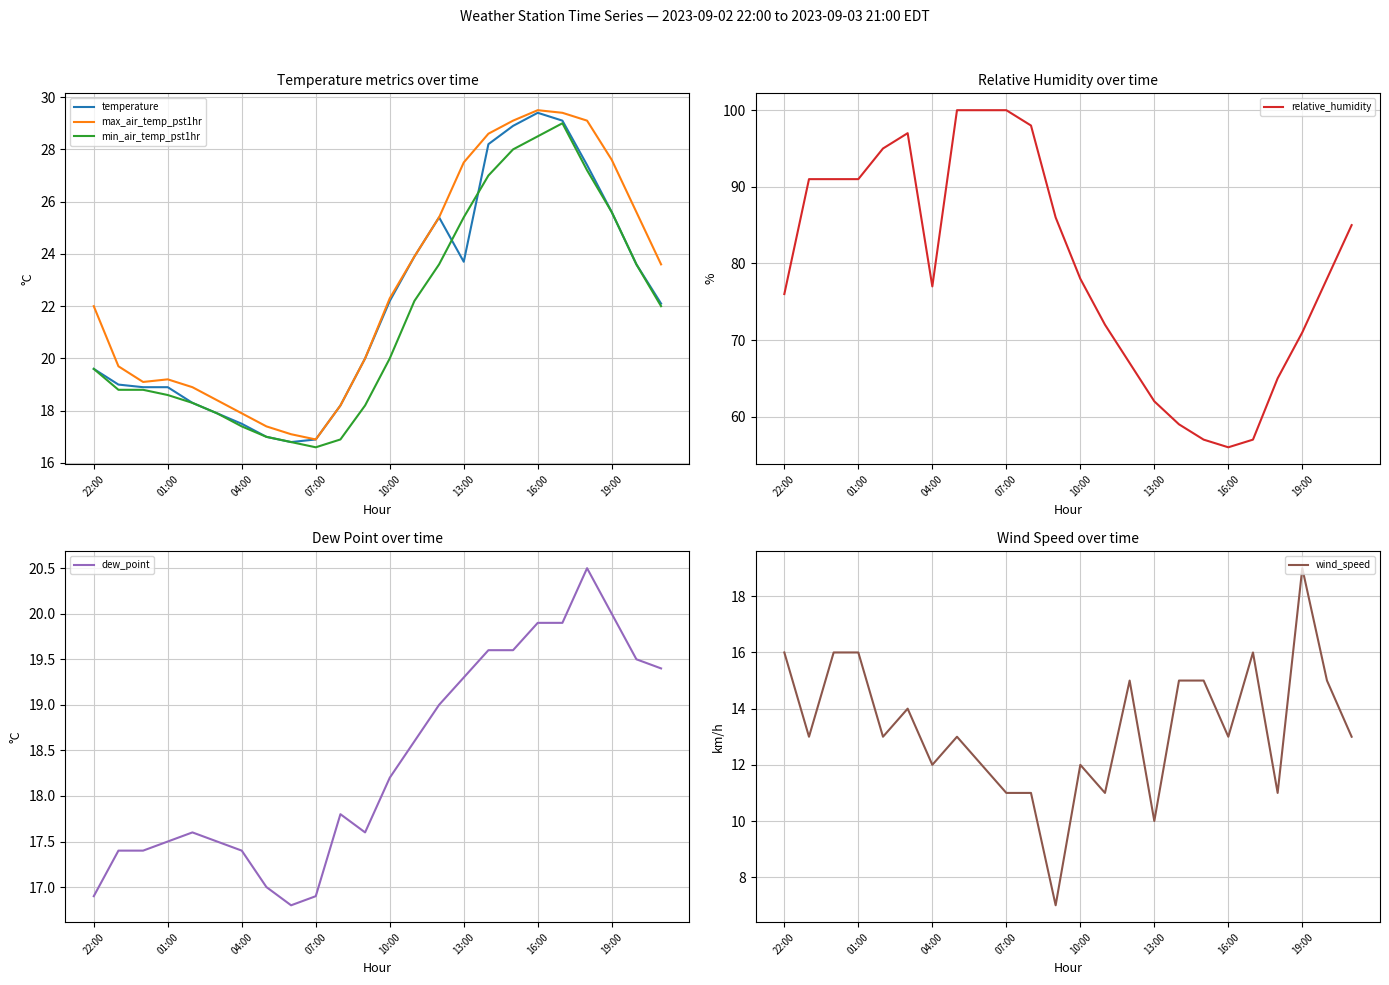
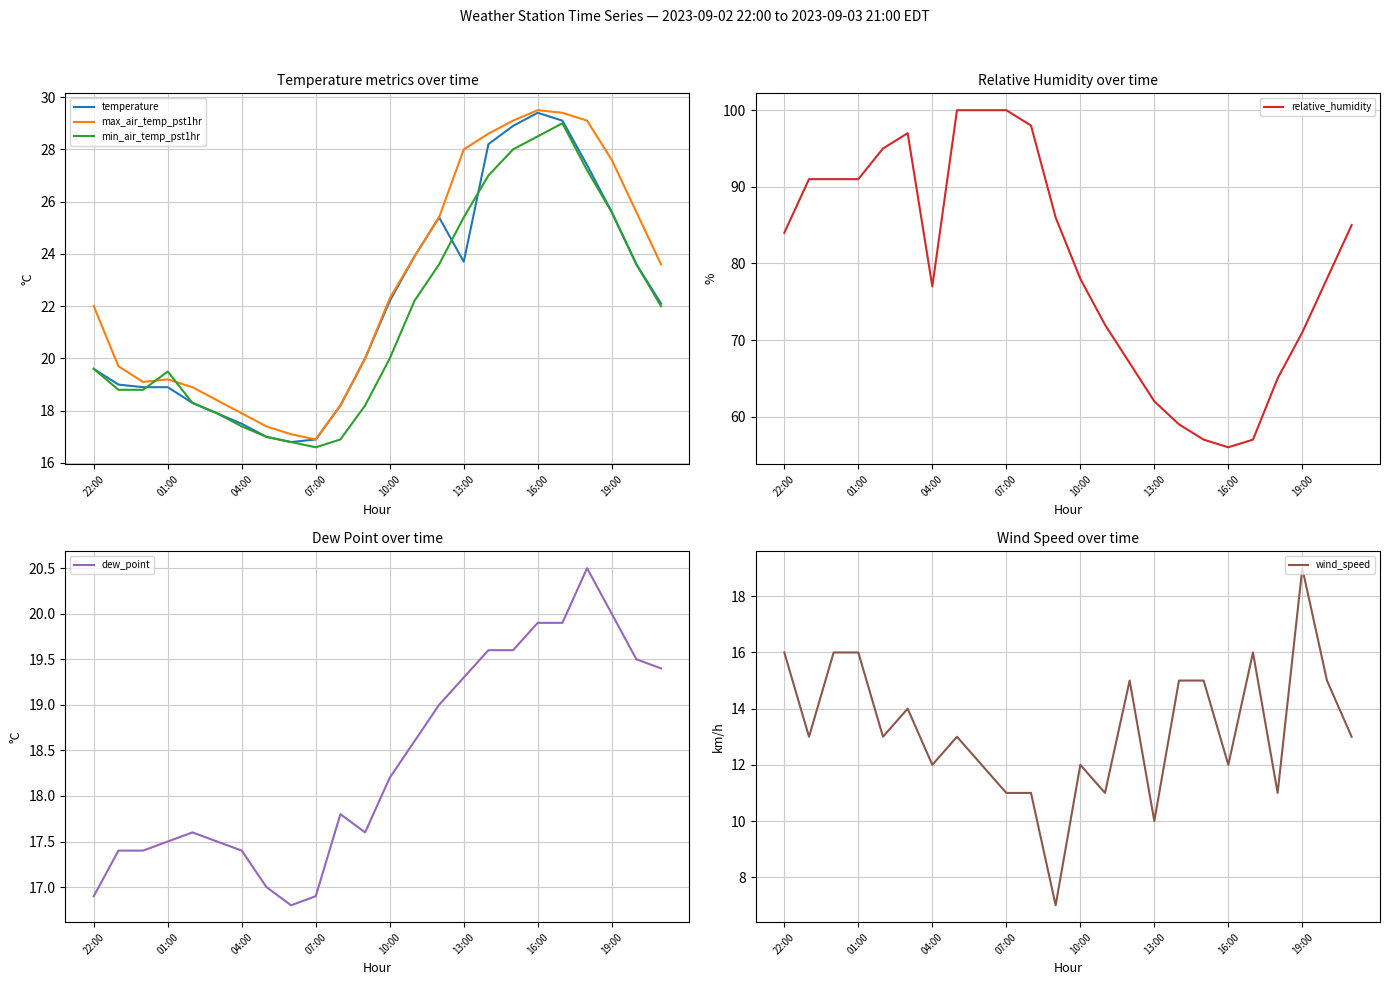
  {
    "Temperature metrics over time": {
      "temperature": {
        "01:00": 18.9,
        "04:00": 17.5,
        "10:00": 22.2,
        "13:00": 23.7,
        "16:00": 29.4
      },
      "max_air_temp_pst1hr": {
        "22:00": 22.0,
        "01:00": 19.2,
        "04:00": 17.9,
        "10:00": 22.3,
-       "13:00": 27.5,
+       "13:00": 28.0,
        "16:00": 29.5,
        "19:00": 27.6
      },
      "min_air_temp_pst1hr": {
-       "01:00": 18.6,
+       "01:00": 19.5,
        "04:00": 17.4,
        "07:00": 16.6,
        "10:00": 20.0,
        "13:00": 25.4,
        "16:00": 28.5
      }
    },
    "Relative Humidity over time": {
-     "22:00": 76,
+     "22:00": 84,
      "01:00": 91,
      "04:00": 77,
      "07:00": 100,
      "10:00": 78,
      "13:00": 62,
      "16:00": 56,
      "19:00": 71
    },
    "Dew Point over time": {
      "22:00": 16.9,
      "01:00": 17.5,
      "04:00": 17.4,
      "07:00": 16.9,
      "10:00": 18.2,
      "13:00": 19.3,
      "16:00": 19.9,
      "19:00": 20.0
    },
    "Wind Speed over time": {
      "22:00": 16,
      "01:00": 16,
      "04:00": 12,
      "07:00": 11,
      "10:00": 12,
      "13:00": 10,
-     "16:00": 13
+     "16:00": 12
    }
  }
